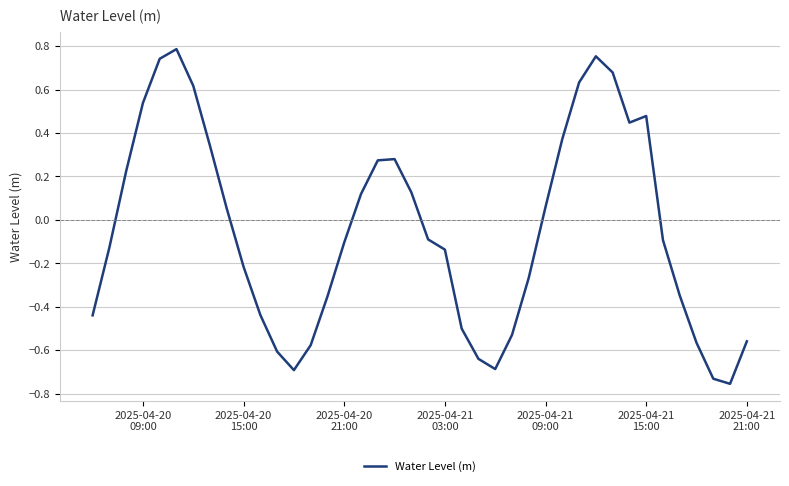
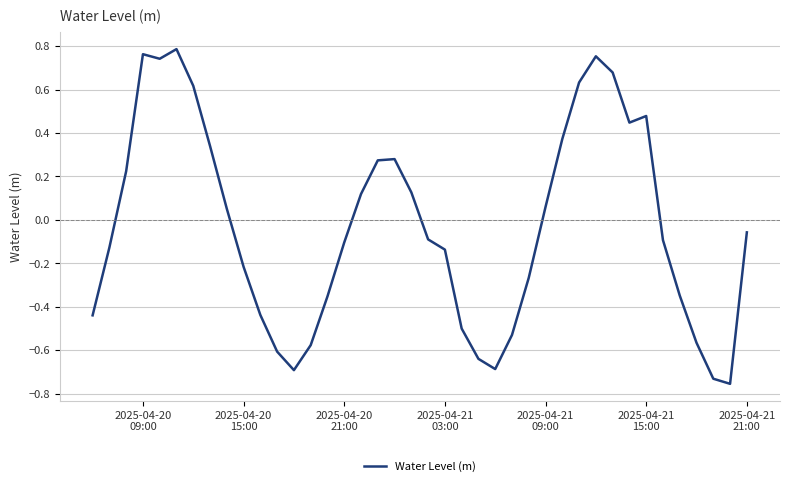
  {
-   "2025-04-20 09:00": 0.54,
+   "2025-04-20 09:00": 0.76,
    "2025-04-20 15:00": -0.22,
    "2025-04-20 21:00": -0.10,
    "2025-04-21 03:00": -0.14,
    "2025-04-21 09:00": 0.06,
    "2025-04-21 15:00": 0.48,
-   "2025-04-21 21:00": -0.56
+   "2025-04-21 21:00": -0.06
  }
